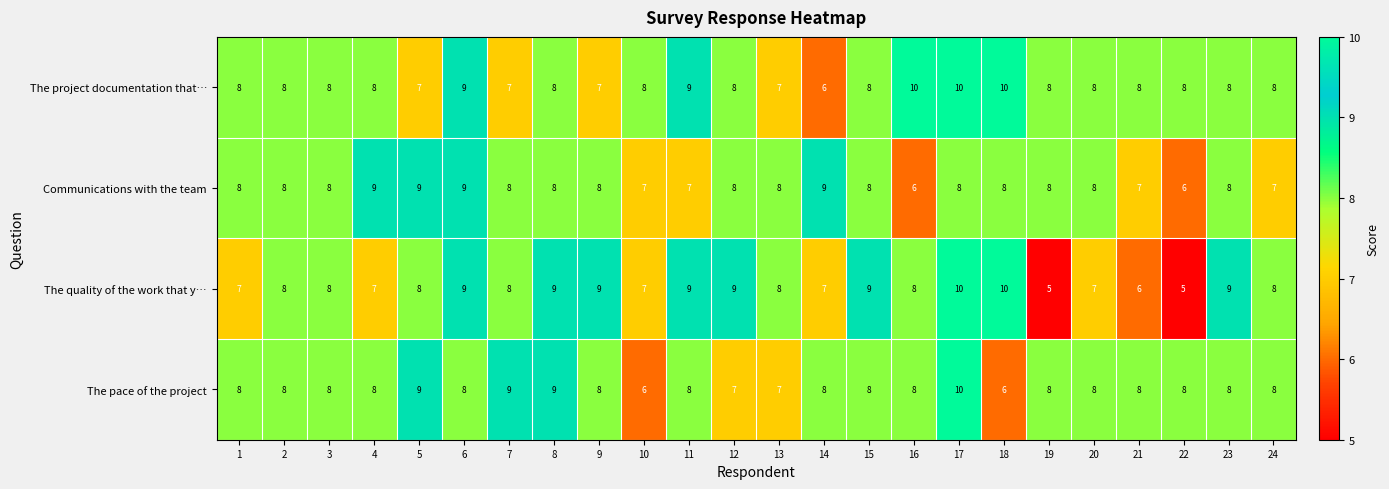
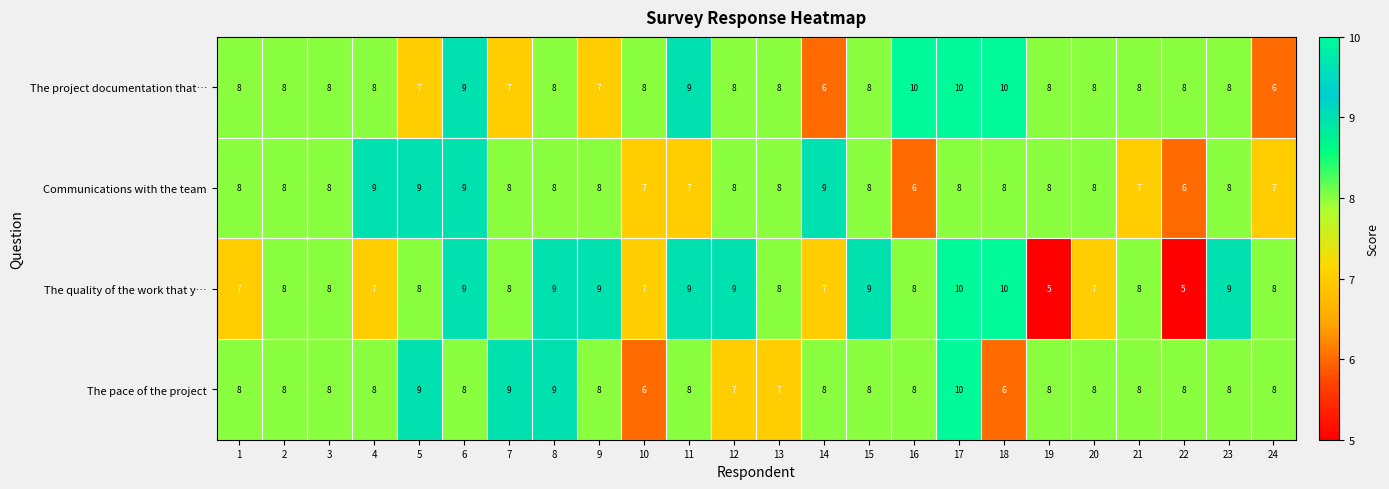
  {
    "The project documentation that…": {
      "1": 8,
      "2": 8,
      "3": 8,
      "4": 8,
      "5": 7,
      "6": 9,
      "7": 7,
      "8": 8,
      "9": 7,
      "10": 8,
      "11": 9,
      "12": 8,
-     "13": 7,
+     "13": 8,
      "14": 6,
      "15": 8,
      "16": 10,
      "17": 10,
      "18": 10,
      "19": 8,
      "20": 8,
      "21": 8,
      "22": 8,
      "23": 8,
-     "24": 8
+     "24": 6
    },
    "Communications with the team": {
      "1": 8,
      "2": 8,
      "3": 8,
      "4": 9,
      "5": 9,
      "6": 9,
      "7": 8,
      "8": 8,
      "9": 8,
      "10": 7,
      "11": 7,
      "12": 8,
      "13": 8,
      "14": 9,
      "15": 8,
      "16": 6,
      "17": 8,
      "18": 8,
      "19": 8,
      "20": 8,
      "21": 7,
      "22": 6,
      "23": 8,
      "24": 7
    },
    "The quality of the work that y…": {
      "1": 7,
      "2": 8,
      "3": 8,
      "4": 7,
      "5": 8,
      "6": 9,
      "7": 8,
      "8": 9,
      "9": 9,
      "10": 7,
      "11": 9,
      "12": 9,
      "13": 8,
      "14": 7,
      "15": 9,
      "16": 8,
      "17": 10,
      "18": 10,
      "19": 5,
      "20": 7,
-     "21": 6,
+     "21": 8,
      "22": 5,
      "23": 9,
      "24": 8
    },
    "The pace of the project": {
      "1": 8,
      "2": 8,
      "3": 8,
      "4": 8,
      "5": 9,
      "6": 8,
      "7": 9,
      "8": 9,
      "9": 8,
      "10": 6,
      "11": 8,
      "12": 7,
      "13": 7,
      "14": 8,
      "15": 8,
      "16": 8,
      "17": 10,
      "18": 6,
      "19": 8,
      "20": 8,
      "21": 8,
      "22": 8,
      "23": 8,
      "24": 8
    }
  }
